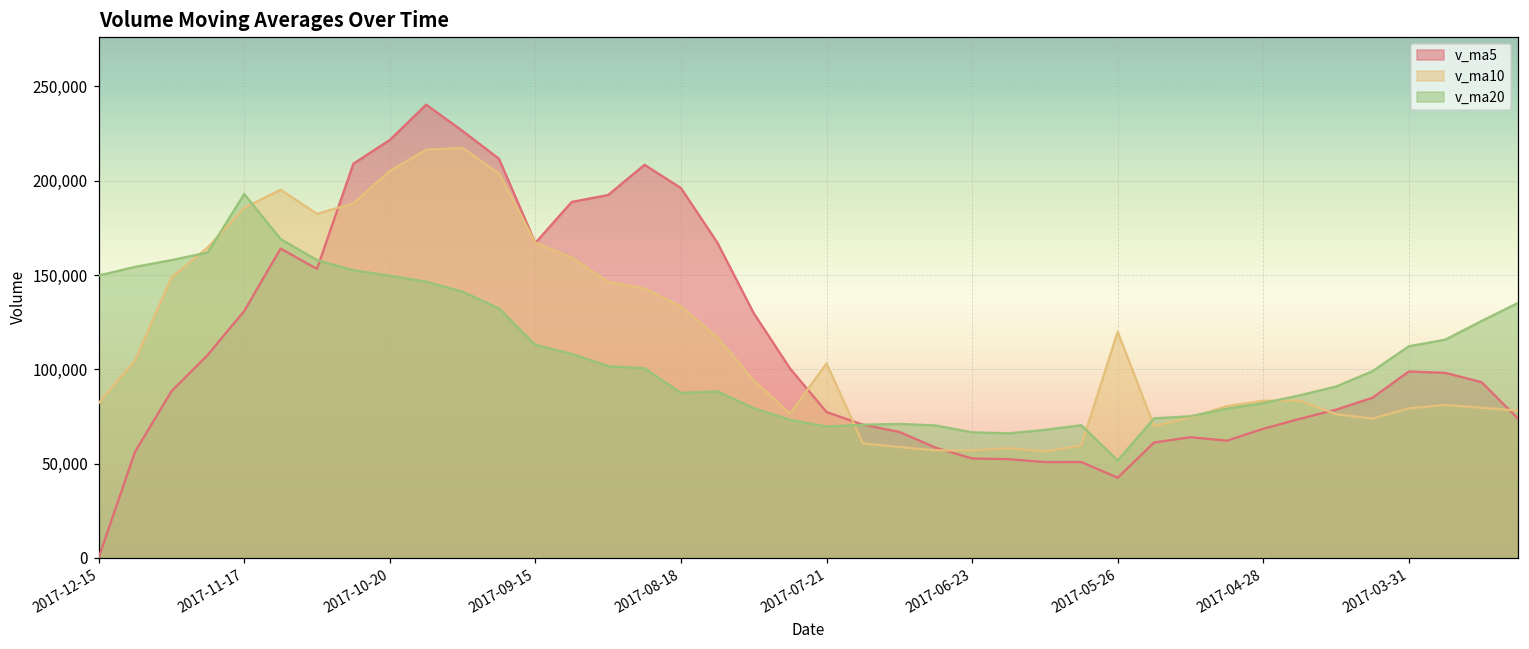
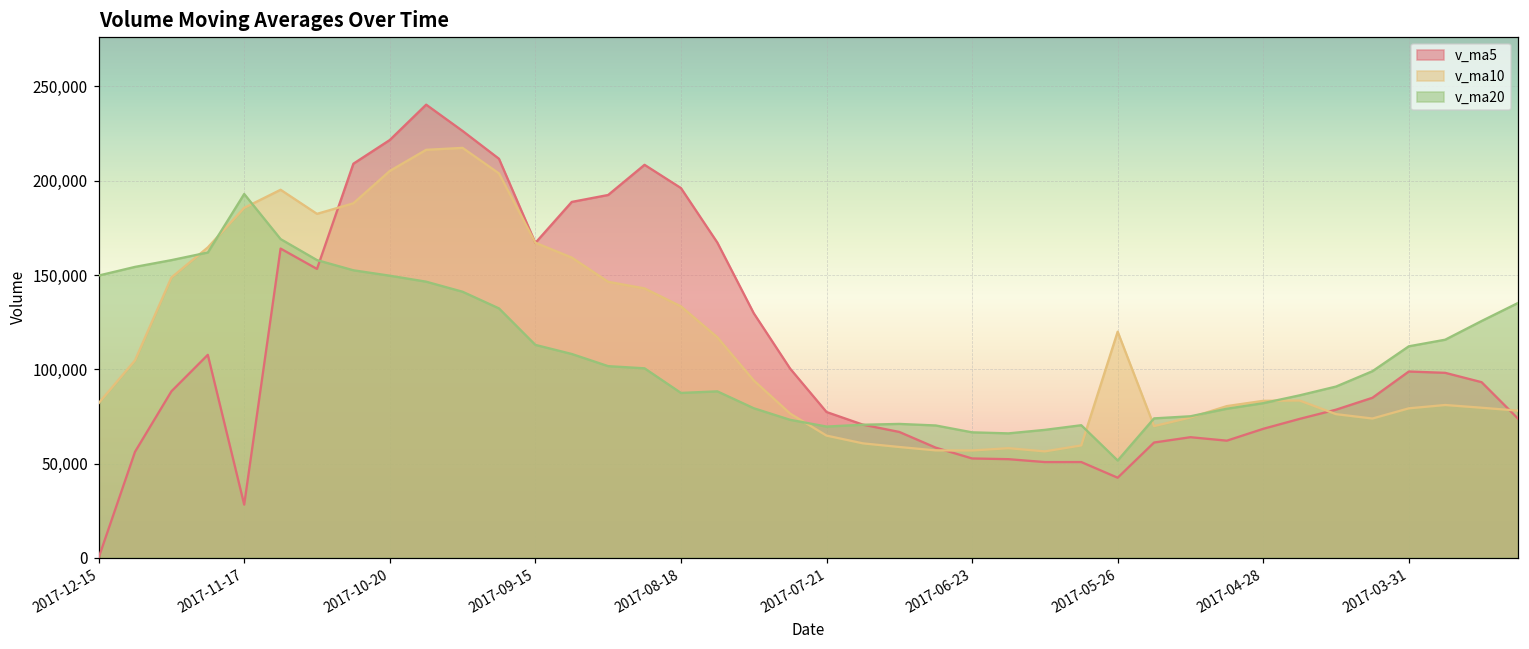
  {
    "v_ma5": {
      "2017-12-15": "0",
-     "2017-11-17": "131,000",
+     "2017-11-17": "28,000",
      "2017-10-20": "222,000",
      "2017-08-18": "196,000",
      "2017-07-21": "77,000",
      "2017-06-23": "53,000",
      "2017-05-26": "42,000",
      "2017-04-28": "68,000",
      "2017-03-31": "99,000"
    },
    "v_ma10": {
      "2017-12-15": "82,000",
      "2017-11-17": "186,000",
      "2017-10-20": "205,000",
      "2017-08-18": "133,000",
-     "2017-07-21": "103,000",
+     "2017-07-21": "65,000",
      "2017-06-23": "57,000",
      "2017-05-26": "120,000",
      "2017-03-31": "79,000"
    },
    "v_ma20": {
      "2017-12-15": "150,000",
      "2017-11-17": "193,000",
      "2017-10-20": "150,000",
      "2017-09-15": "113,000",
      "2017-08-18": "87,000",
      "2017-07-21": "70,000",
      "2017-06-23": "67,000",
      "2017-05-26": "52,000",
      "2017-03-31": "112,000"
    }
  }
